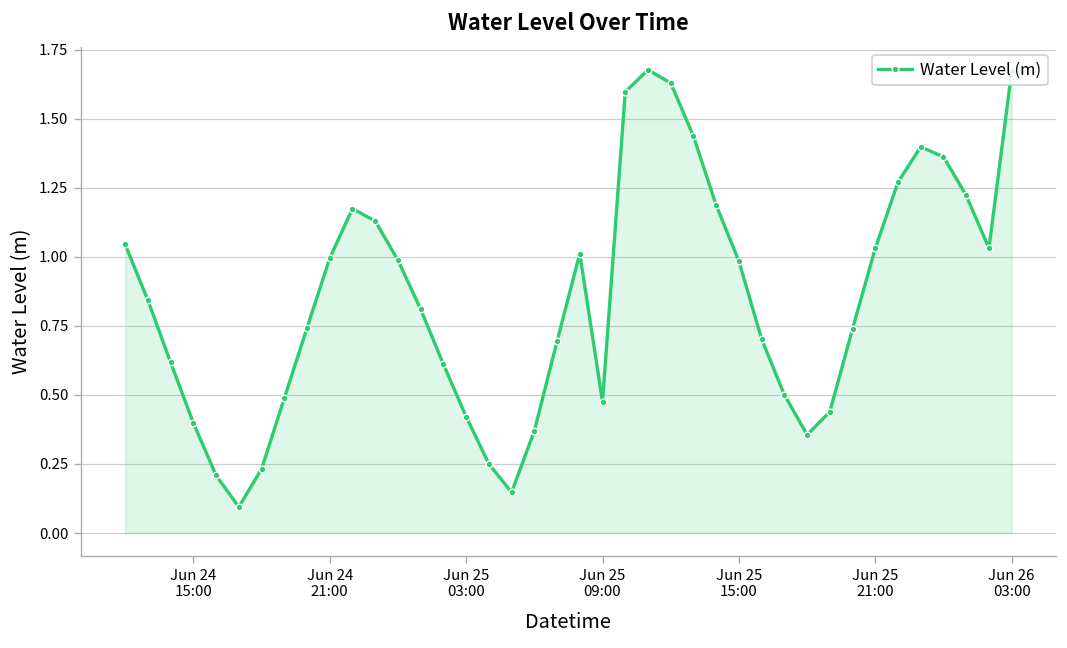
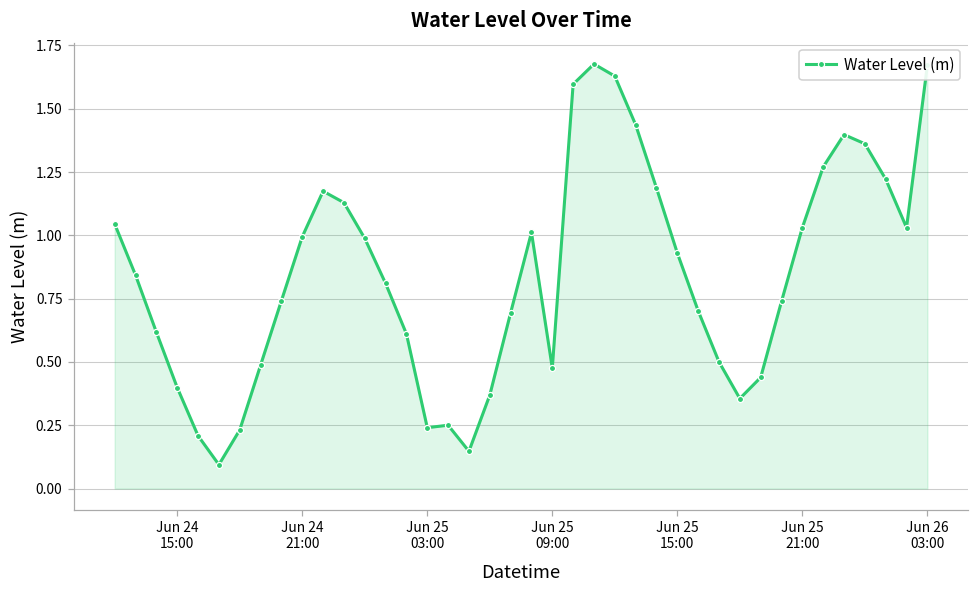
  {
    "Jun 24 15:00": 0.40,
    "Jun 24 21:00": 0.99,
-   "Jun 25 03:00": 0.42,
+   "Jun 25 03:00": 0.24,
    "Jun 25 09:00": 0.48,
-   "Jun 25 15:00": 0.98,
+   "Jun 25 15:00": 0.93,
    "Jun 25 21:00": 1.03
  }
